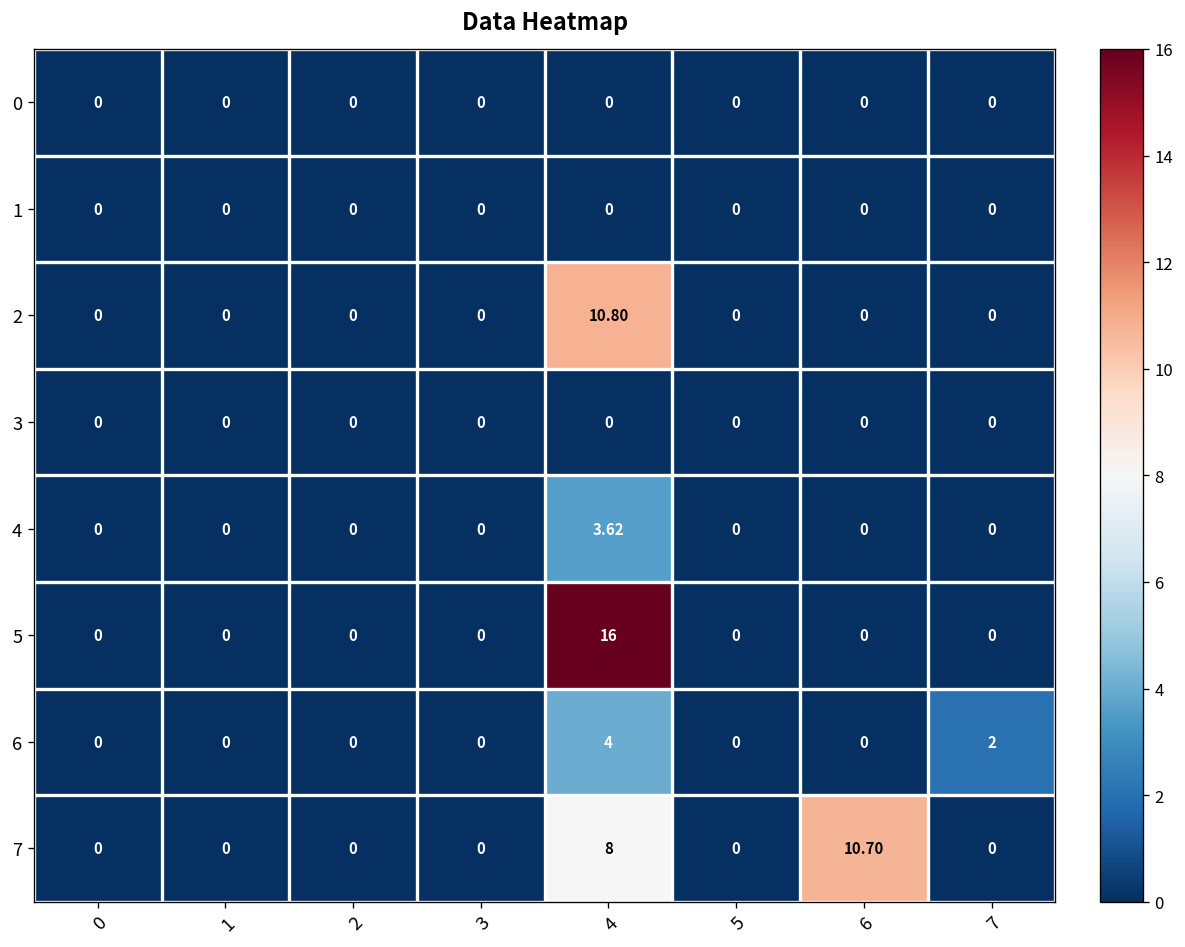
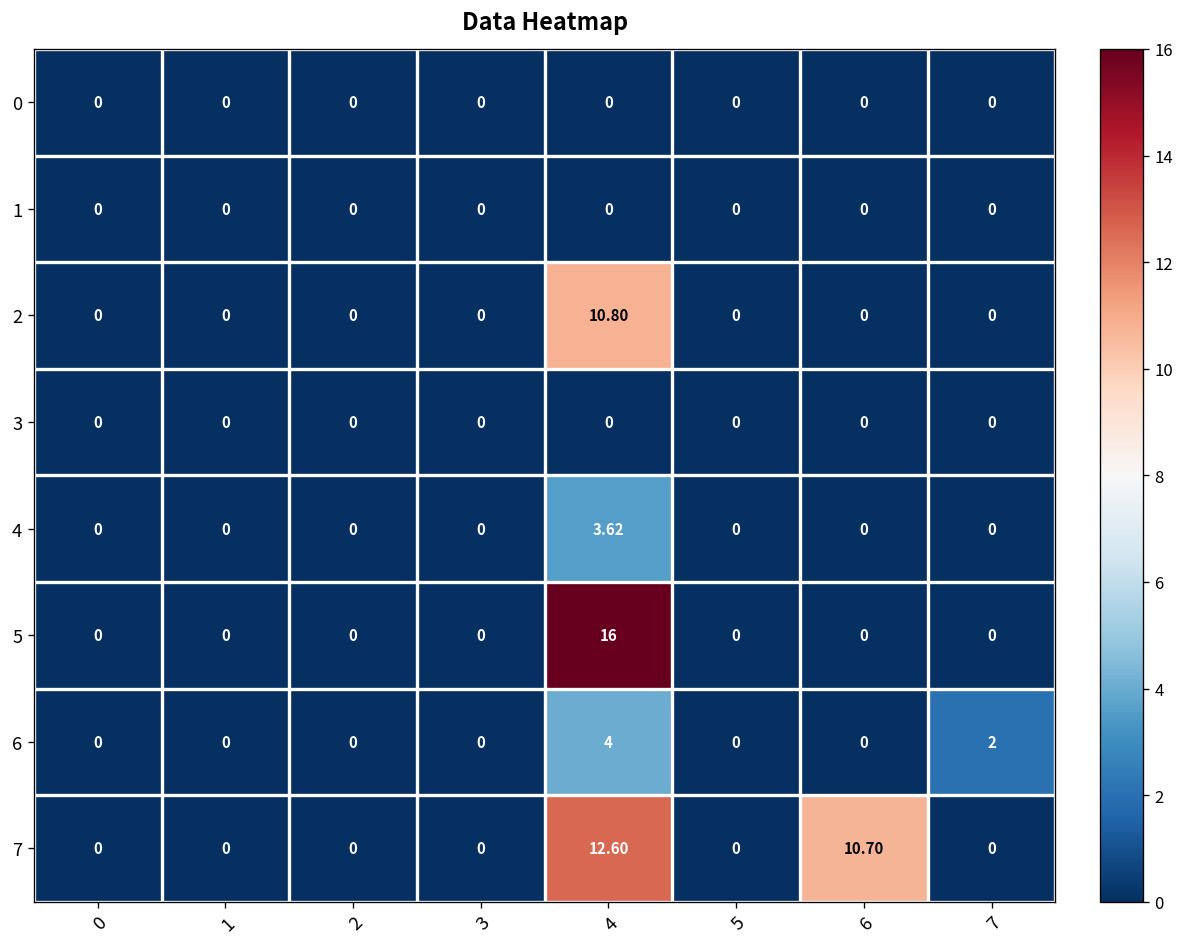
  {
    "0": {
      "0": 0,
      "1": 0,
      "2": 0,
      "3": 0,
      "4": 0,
      "5": 0,
      "6": 0,
      "7": 0
    },
    "1": {
      "0": 0,
      "1": 0,
      "2": 0,
      "3": 0,
      "4": 0,
      "5": 0,
      "6": 0,
      "7": 0
    },
    "2": {
      "0": 0,
      "1": 0,
      "2": 0,
      "3": 0,
      "4": 10.80,
      "5": 0,
      "6": 0,
      "7": 0
    },
    "3": {
      "0": 0,
      "1": 0,
      "2": 0,
      "3": 0,
      "4": 0,
      "5": 0,
      "6": 0,
      "7": 0
    },
    "4": {
      "0": 0,
      "1": 0,
      "2": 0,
      "3": 0,
      "4": 3.62,
      "5": 0,
      "6": 0,
      "7": 0
    },
    "5": {
      "0": 0,
      "1": 0,
      "2": 0,
      "3": 0,
      "4": 16,
      "5": 0,
      "6": 0,
      "7": 0
    },
    "6": {
      "0": 0,
      "1": 0,
      "2": 0,
      "3": 0,
      "4": 4,
      "5": 0,
      "6": 0,
      "7": 2
    },
    "7": {
      "0": 0,
      "1": 0,
      "2": 0,
      "3": 0,
-     "4": 8,
+     "4": 12.60,
      "5": 0,
      "6": 10.70,
      "7": 0
    }
  }
